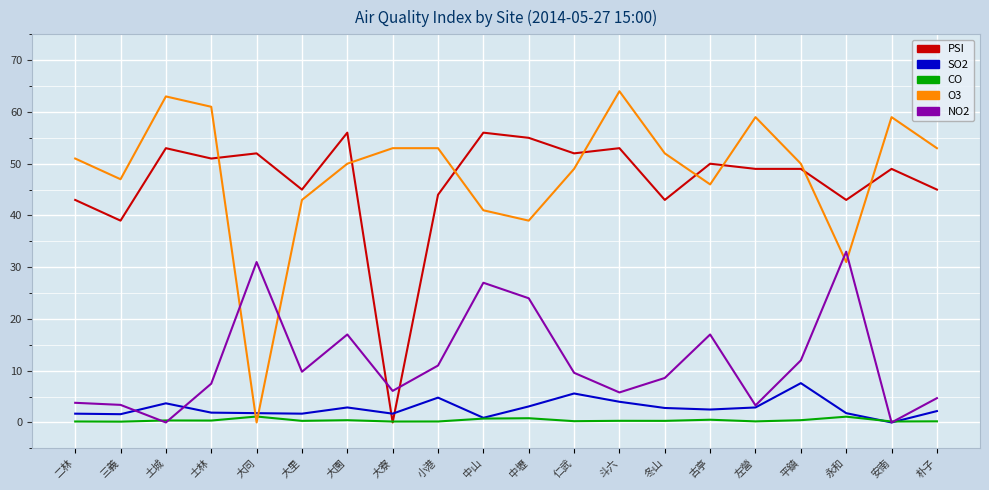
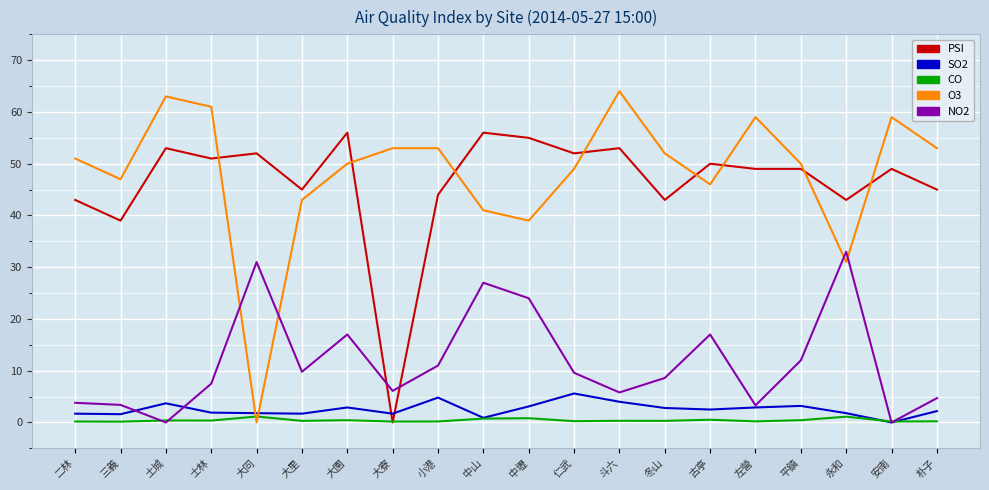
  {
    "PSI": {
      "二林": 43,
      "三義": 39,
      "土城": 53,
      "士林": 51,
      "大同": 52,
      "大里": 45,
      "大園": 56,
      "小港": 44,
      "中山": 56,
      "中壢": 55,
      "仁武": 52,
      "斗六": 53,
      "冬山": 43,
      "古亭": 50,
      "左營": 49,
      "平鎮": 49,
      "永和": 43,
      "安南": 49,
      "朴子": 45
    },
    "SO2": {
      "二林": 2,
      "三義": 2,
      "土城": 4,
      "士林": 2,
      "大同": 2,
      "大里": 2,
      "大園": 3,
      "大寮": 2,
      "小港": 5,
      "中壢": 3,
      "仁武": 6,
      "斗六": 4,
      "冬山": 3,
      "古亭": 3,
-     "平鎮": 8,
+     "平鎮": 3,
      "永和": 2,
      "朴子": 2
    },
    "CO": {
      "二林": 0,
      "三義": 0,
      "士林": 0,
      "大同": 1,
      "大里": 0,
      "大園": 0,
      "小港": 0,
      "中壢": 1,
      "仁武": 0,
      "斗六": 0,
      "冬山": 0,
      "古亭": 1,
      "左營": 0,
      "平鎮": 0,
      "永和": 1,
      "朴子": 0
    },
    "O3": {
      "二林": 51,
      "三義": 47,
      "土城": 63,
      "士林": 61,
      "大同": 0,
      "大里": 43,
      "大園": 50,
      "大寮": 53,
      "小港": 53,
      "中山": 41,
      "中壢": 39,
      "仁武": 49,
      "斗六": 64,
      "冬山": 52,
      "古亭": 46,
      "左營": 59,
      "平鎮": 50,
      "永和": 31,
      "安南": 59,
      "朴子": 53
    },
    "NO2": {
      "二林": 4,
      "三義": 3,
      "士林": 8,
      "大同": 31,
      "大里": 10,
      "大園": 17,
      "大寮": 6,
      "小港": 11,
      "中山": 27,
      "中壢": 24,
      "仁武": 10,
      "斗六": 6,
      "冬山": 9,
      "古亭": 17,
      "平鎮": 12,
      "永和": 33,
      "朴子": 5
    }
  }
